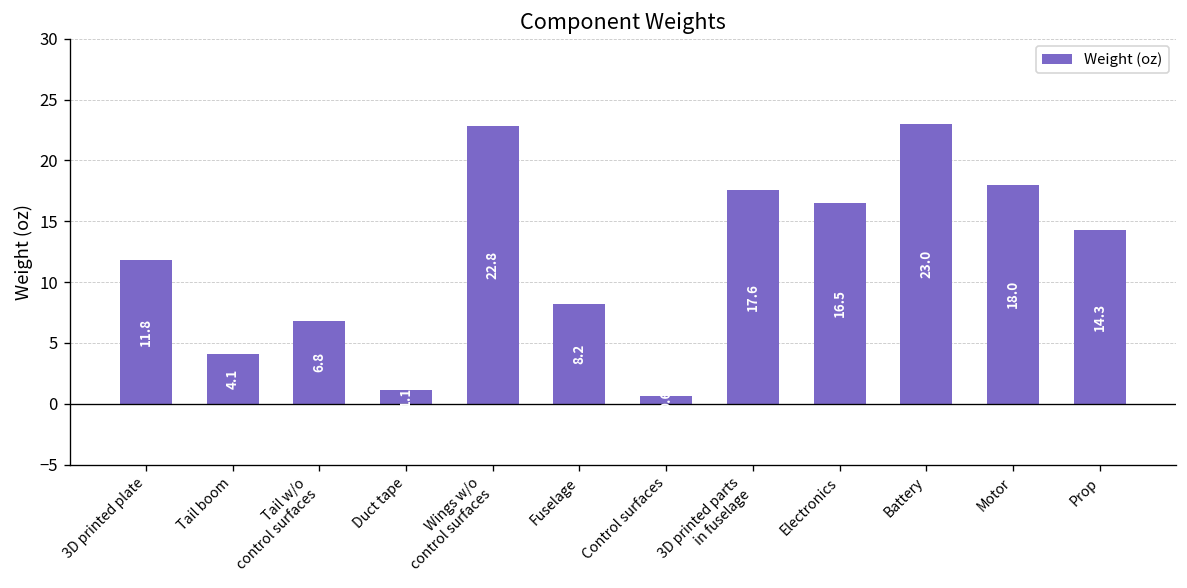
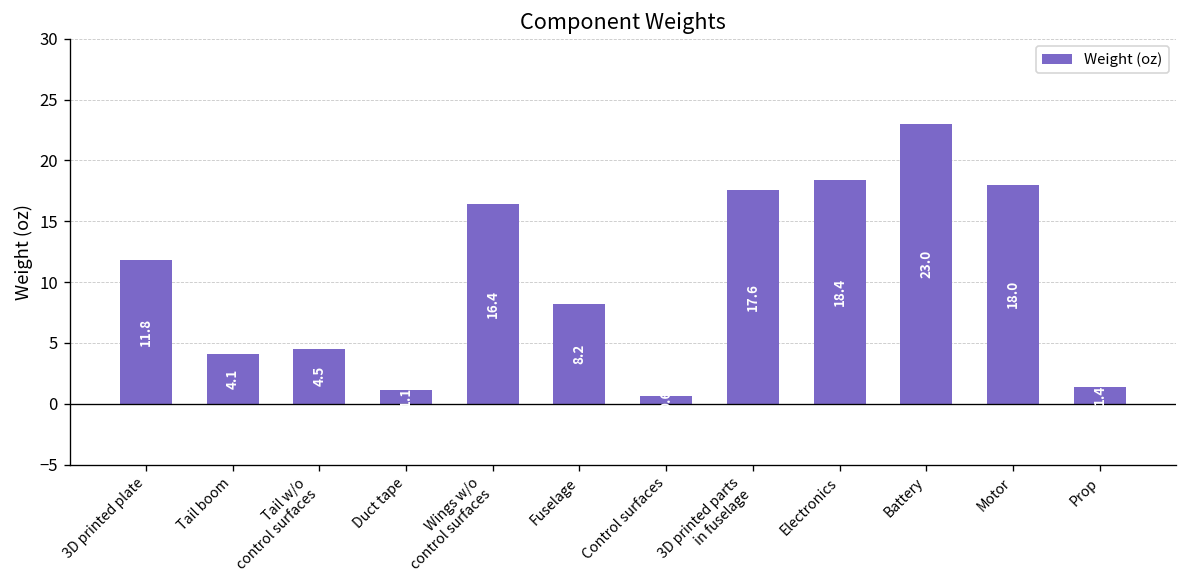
  {
    "3D printed plate": 11.8,
    "Tail boom": 4.1,
-   "Tail w/o control surfaces": 6.8,
+   "Tail w/o control surfaces": 4.5,
    "Duct tape": 1.1,
-   "Wings w/o control surfaces": 22.8,
+   "Wings w/o control surfaces": 16.4,
    "Fuselage": 8.2,
    "3D printed parts in fuselage": 17.6,
-   "Electronics": 16.5,
+   "Electronics": 18.4,
    "Battery": 23.0,
    "Motor": 18.0,
-   "Prop": 14.3
+   "Prop": 1.4
  }
